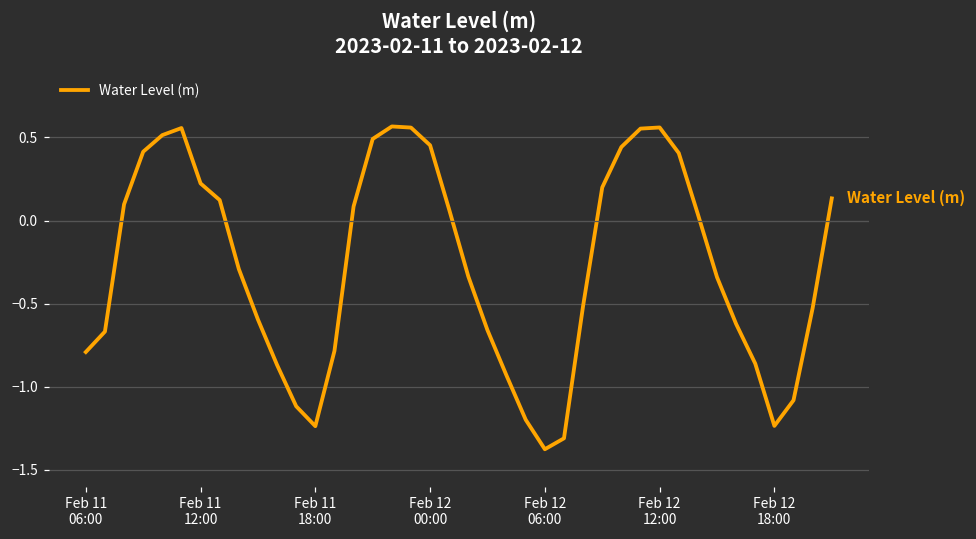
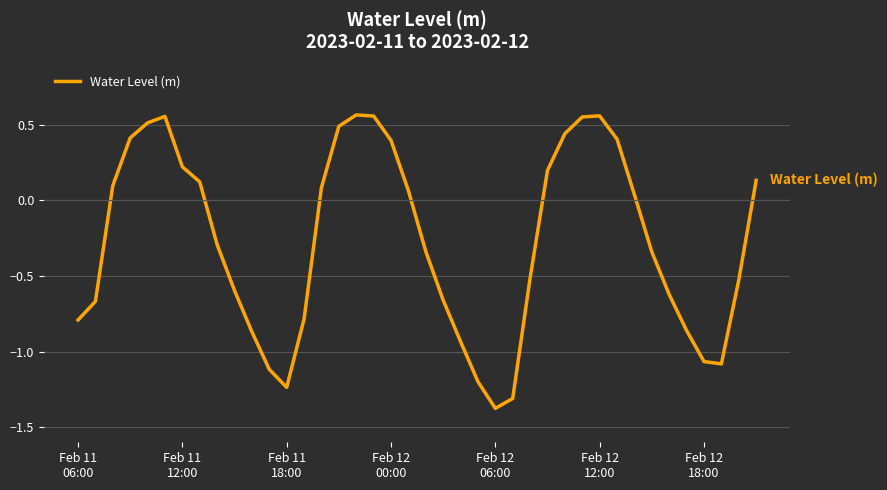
  {
    "Feb 11 06:00": -0.79,
    "Feb 11 12:00": 0.22,
    "Feb 11 18:00": -1.24,
-   "Feb 12 00:00": 0.45,
+   "Feb 12 00:00": 0.40,
    "Feb 12 06:00": -1.38,
    "Feb 12 12:00": 0.56,
-   "Feb 12 18:00": -1.24
+   "Feb 12 18:00": -1.07
  }
